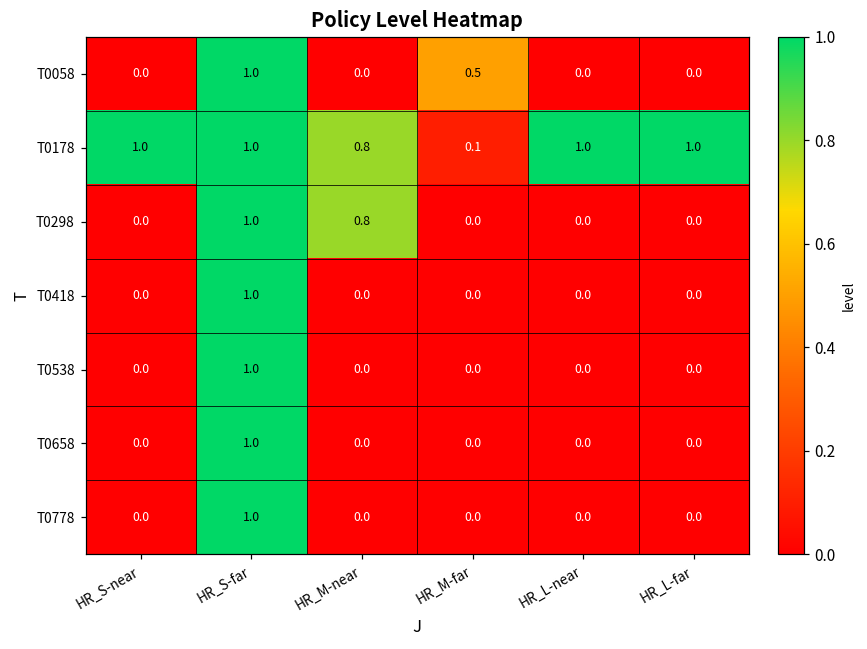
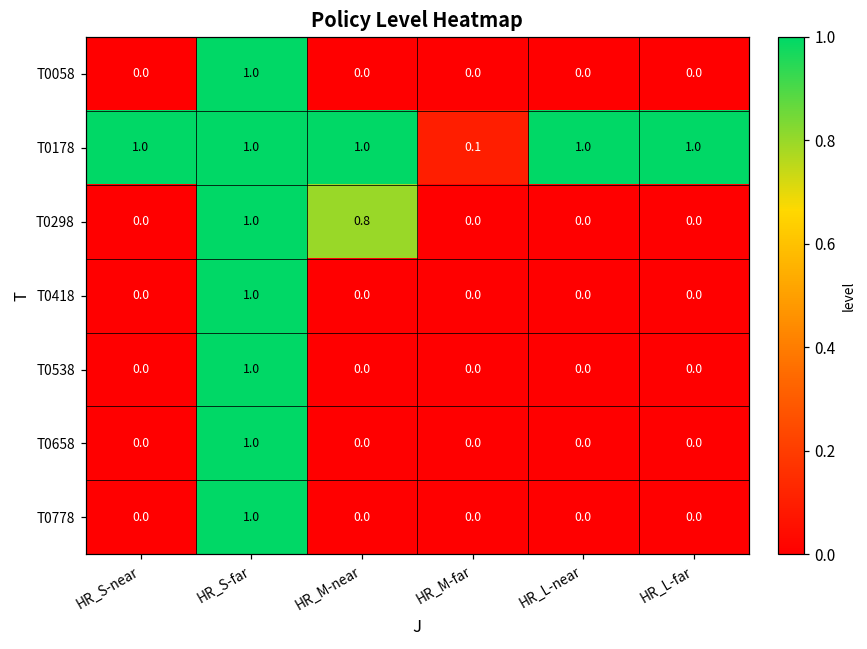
  {
    "T0058": {
      "HR_S-near": 0.0,
      "HR_S-far": 1.0,
      "HR_M-near": 0.0,
-     "HR_M-far": 0.5,
+     "HR_M-far": 0.0,
      "HR_L-near": 0.0,
      "HR_L-far": 0.0
    },
    "T0178": {
      "HR_S-near": 1.0,
      "HR_S-far": 1.0,
-     "HR_M-near": 0.8,
+     "HR_M-near": 1.0,
      "HR_M-far": 0.1,
      "HR_L-near": 1.0,
      "HR_L-far": 1.0
    },
    "T0298": {
      "HR_S-near": 0.0,
      "HR_S-far": 1.0,
      "HR_M-near": 0.8,
      "HR_M-far": 0.0,
      "HR_L-near": 0.0,
      "HR_L-far": 0.0
    },
    "T0418": {
      "HR_S-near": 0.0,
      "HR_S-far": 1.0,
      "HR_M-near": 0.0,
      "HR_M-far": 0.0,
      "HR_L-near": 0.0,
      "HR_L-far": 0.0
    },
    "T0538": {
      "HR_S-near": 0.0,
      "HR_S-far": 1.0,
      "HR_M-near": 0.0,
      "HR_M-far": 0.0,
      "HR_L-near": 0.0,
      "HR_L-far": 0.0
    },
    "T0658": {
      "HR_S-near": 0.0,
      "HR_S-far": 1.0,
      "HR_M-near": 0.0,
      "HR_M-far": 0.0,
      "HR_L-near": 0.0,
      "HR_L-far": 0.0
    },
    "T0778": {
      "HR_S-near": 0.0,
      "HR_S-far": 1.0,
      "HR_M-near": 0.0,
      "HR_M-far": 0.0,
      "HR_L-near": 0.0,
      "HR_L-far": 0.0
    }
  }
